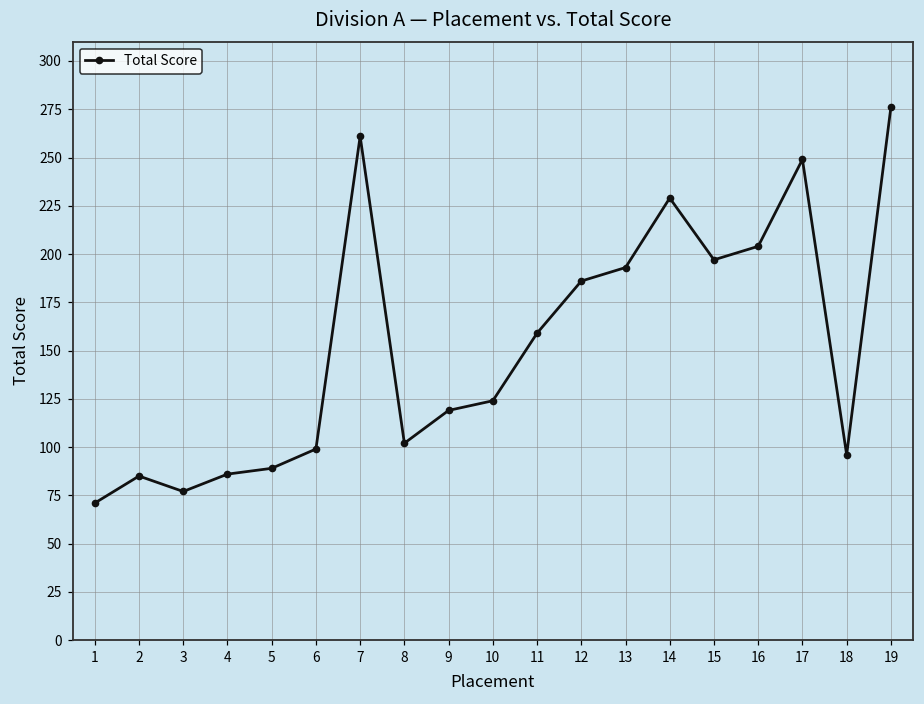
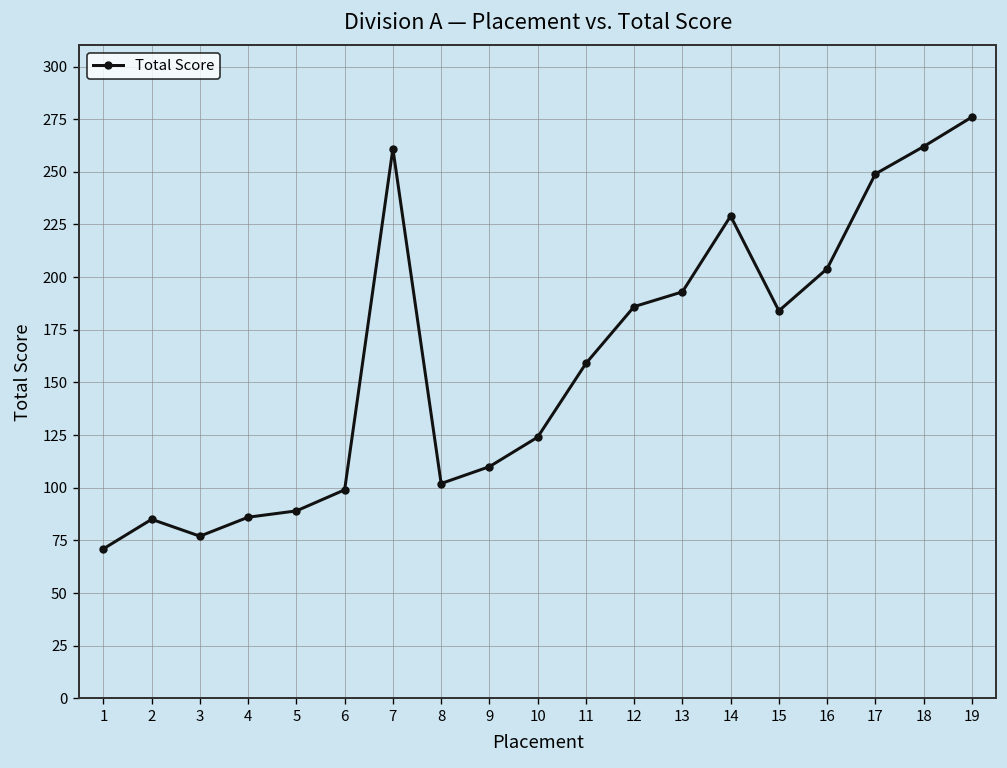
  {
    "1": 71,
    "2": 85,
    "3": 77,
    "4": 86,
    "5": 89,
    "6": 99,
    "7": 261,
    "8": 102,
-   "9": 119,
+   "9": 110,
    "10": 124,
    "11": 159,
    "12": 186,
    "13": 193,
    "14": 229,
-   "15": 197,
+   "15": 184,
    "16": 204,
    "17": 249,
-   "18": 96,
+   "18": 262,
    "19": 276
  }
